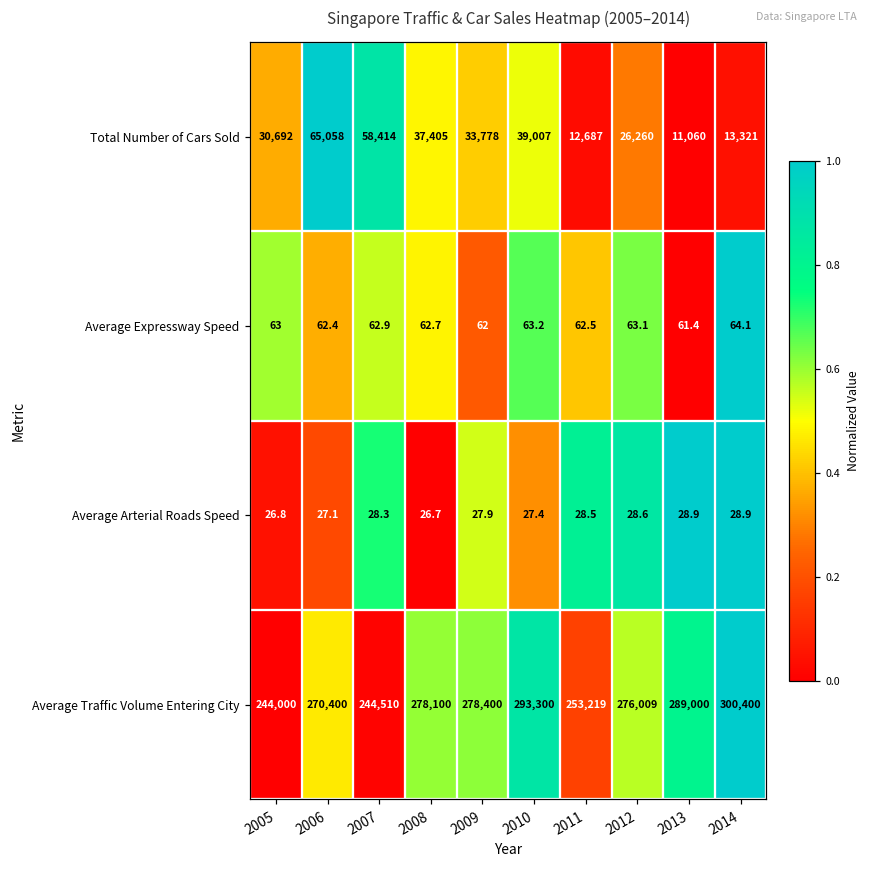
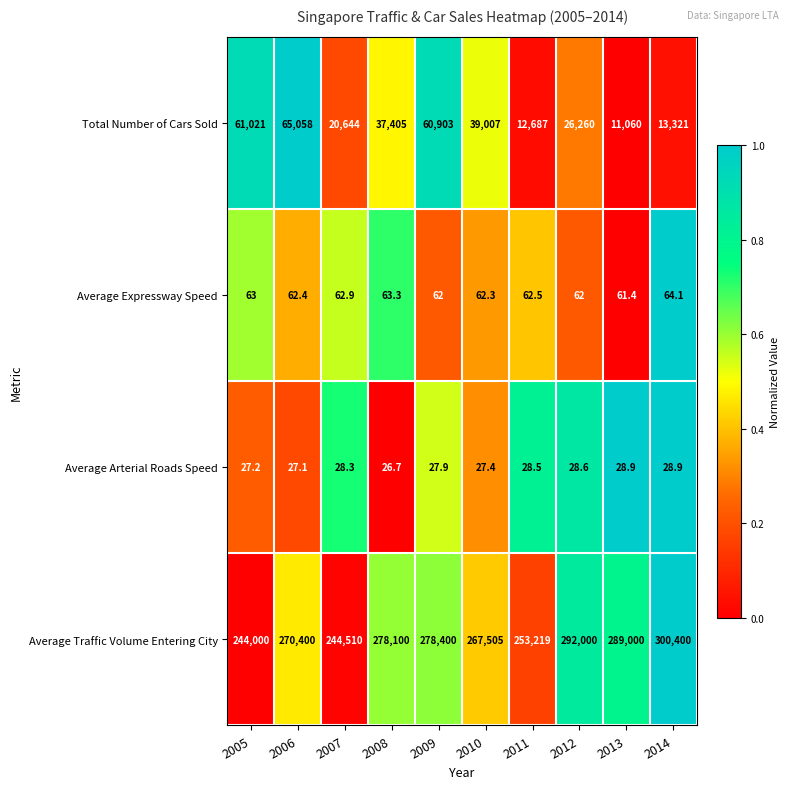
  {
    "Total Number of Cars Sold": {
-     "2005": "30,692",
+     "2005": "61,021",
      "2006": "65,058",
-     "2007": "58,414",
+     "2007": "20,644",
      "2008": "37,405",
-     "2009": "33,778",
+     "2009": "60,903",
      "2010": "39,007",
      "2011": "12,687",
      "2012": "26,260",
      "2013": "11,060",
      "2014": "13,321"
    },
    "Average Expressway Speed": {
      "2005": "63",
      "2006": "62.4",
      "2007": "62.9",
-     "2008": "62.7",
+     "2008": "63.3",
      "2009": "62",
-     "2010": "63.2",
+     "2010": "62.3",
      "2011": "62.5",
-     "2012": "63.1",
+     "2012": "62",
      "2013": "61.4",
      "2014": "64.1"
    },
    "Average Arterial Roads Speed": {
-     "2005": "26.8",
+     "2005": "27.2",
      "2006": "27.1",
      "2007": "28.3",
      "2008": "26.7",
      "2009": "27.9",
      "2010": "27.4",
      "2011": "28.5",
      "2012": "28.6",
      "2013": "28.9",
      "2014": "28.9"
    },
    "Average Traffic Volume Entering City": {
      "2005": "244,000",
      "2006": "270,400",
      "2007": "244,510",
      "2008": "278,100",
      "2009": "278,400",
-     "2010": "293,300",
+     "2010": "267,505",
      "2011": "253,219",
-     "2012": "276,009",
+     "2012": "292,000",
      "2013": "289,000",
      "2014": "300,400"
    }
  }
